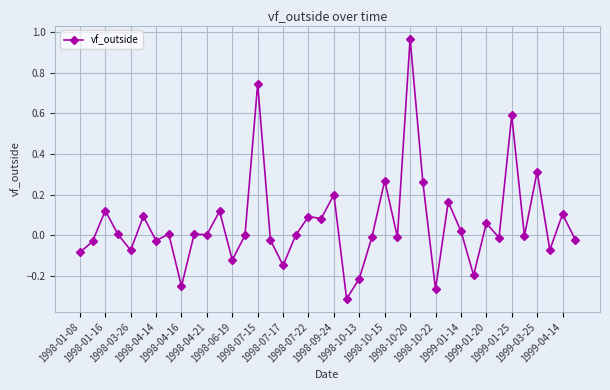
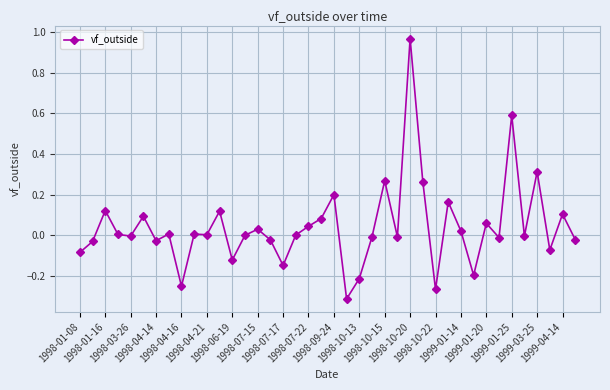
  {
    "1998-01-08": -0.08,
    "1998-01-16": 0.12,
-   "1998-03-26": -0.07,
+   "1998-03-26": 0.00,
    "1998-04-14": -0.03,
    "1998-04-16": -0.25,
    "1998-04-21": 0.00,
    "1998-06-19": -0.12,
-   "1998-07-15": 0.75,
+   "1998-07-15": 0.03,
    "1998-07-17": -0.15,
-   "1998-07-22": 0.09,
+   "1998-07-22": 0.04,
    "1998-09-24": 0.20,
    "1998-10-13": -0.21,
    "1998-10-15": 0.27,
    "1998-10-20": 0.97,
    "1998-10-22": -0.27,
    "1999-01-14": 0.02,
    "1999-01-20": 0.06,
    "1999-01-25": 0.59,
    "1999-03-25": 0.31,
    "1999-04-14": 0.10
  }
